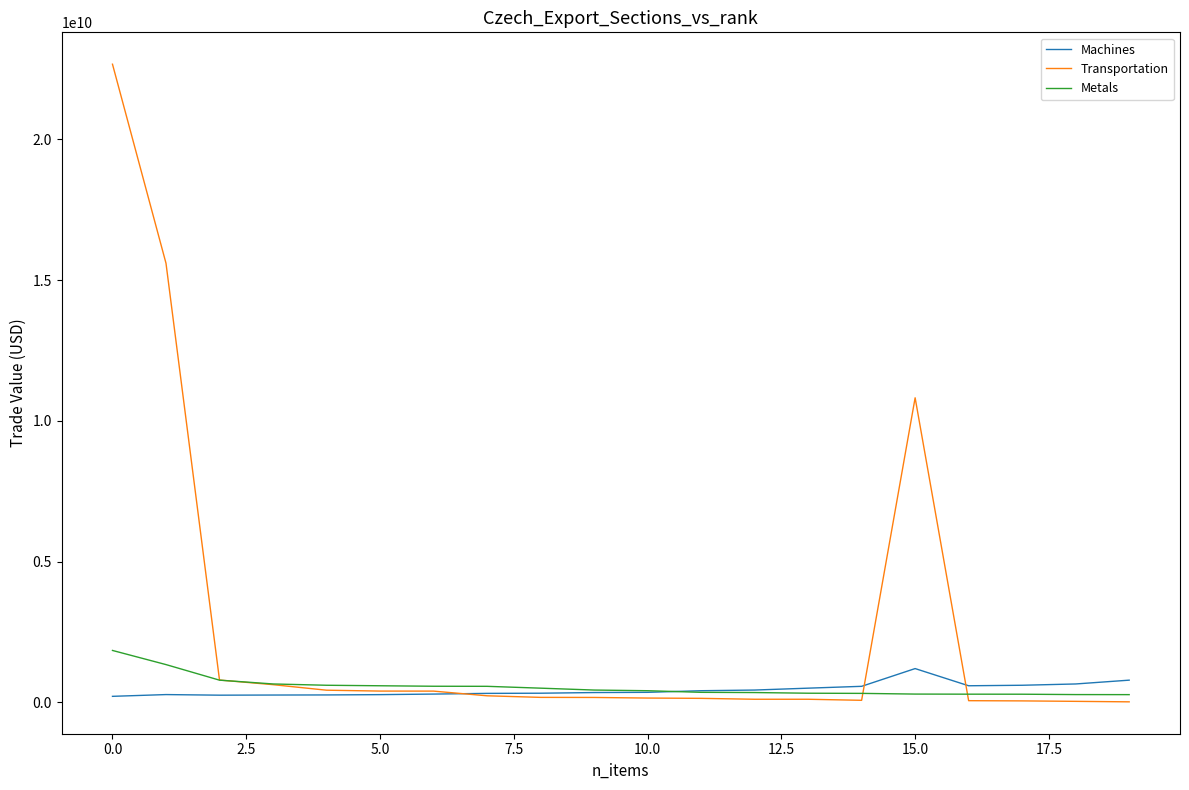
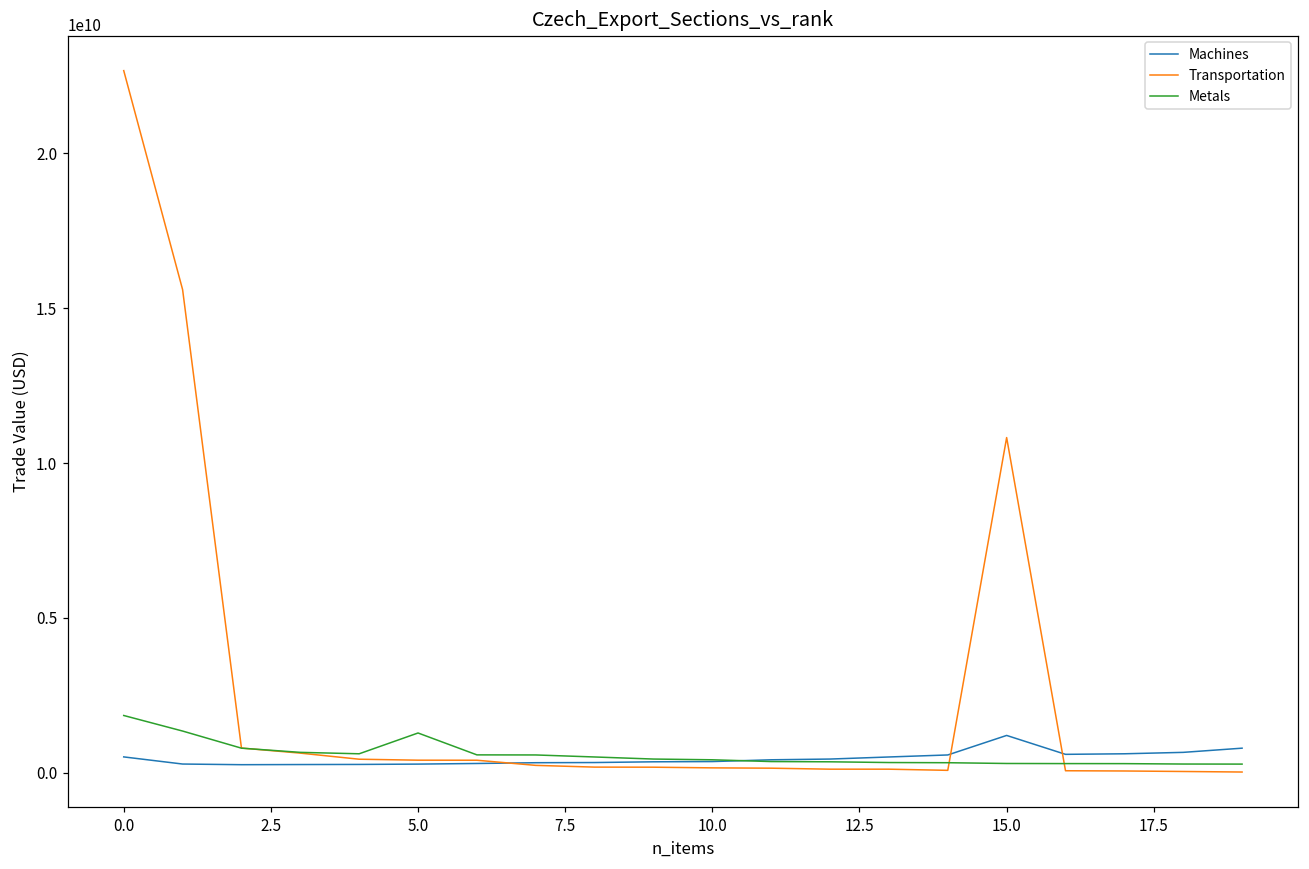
  {
    "Machines": {
-     "0.0": 200000000,
+     "0.0": 500000000,
      "5.0": 300000000,
      "15.0": 1200000000
    },
    "Transportation": {
      "0.0": 22700000000,
      "5.0": 400000000,
      "10.0": 200000000,
      "15.0": 10800000000
    },
    "Metals": {
      "0.0": 1800000000,
-     "5.0": 600000000,
+     "5.0": 1300000000,
      "15.0": 300000000
    }
  }
